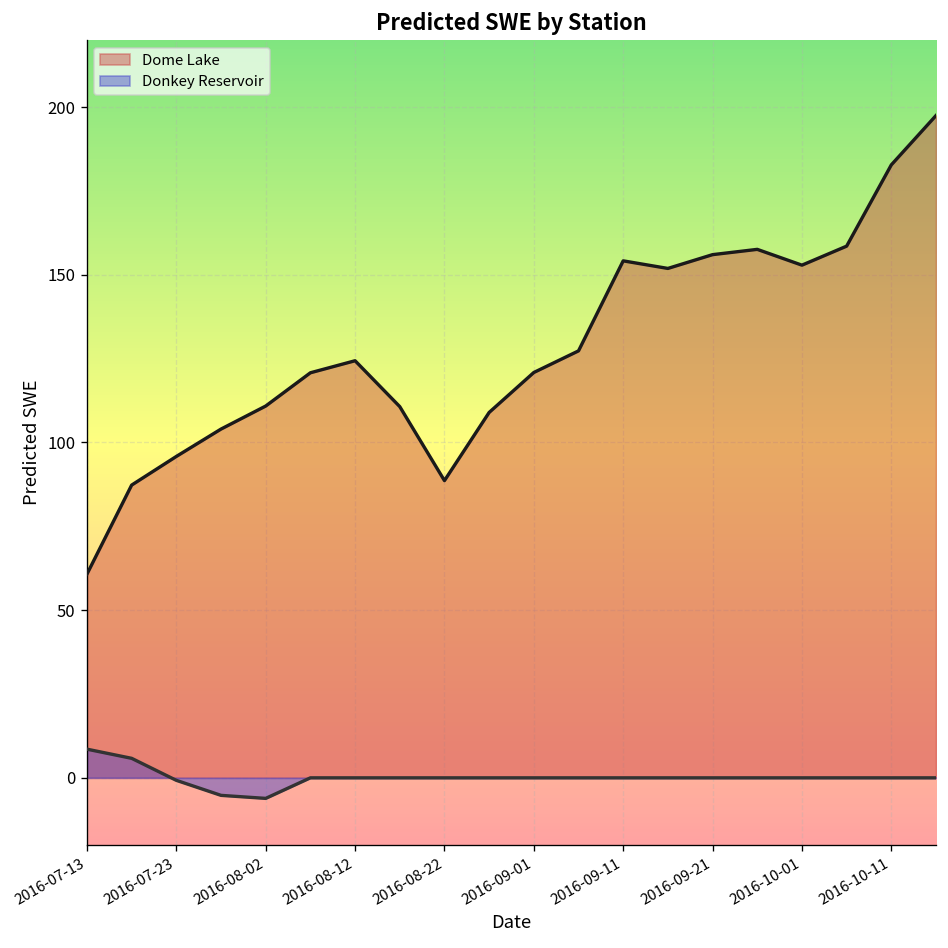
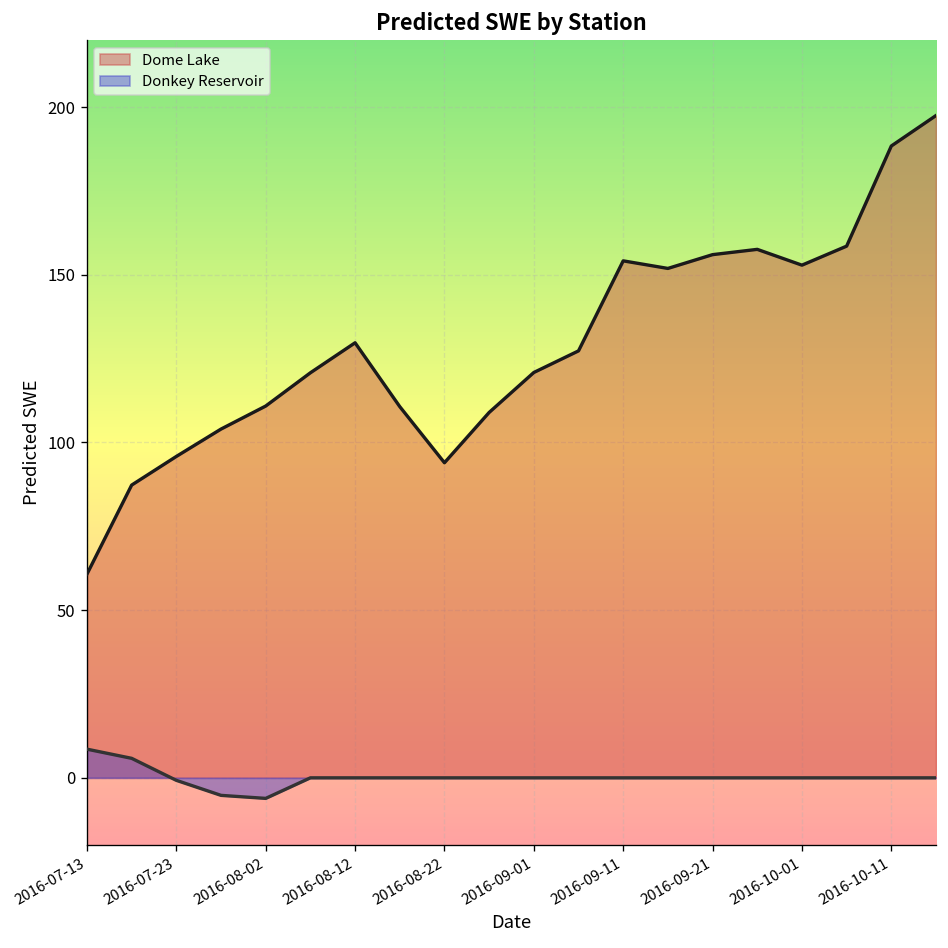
  {
    "Dome Lake": {
      "2016-07-13": 61,
      "2016-07-23": 96,
      "2016-08-02": 111,
-     "2016-08-12": 124,
-     "2016-08-22": 89,
+     "2016-08-12": 130,
+     "2016-08-22": 94,
      "2016-09-01": 121,
      "2016-09-11": 154,
      "2016-09-21": 156,
      "2016-10-01": 153,
-     "2016-10-11": 183
+     "2016-10-11": 188
    }
  }
